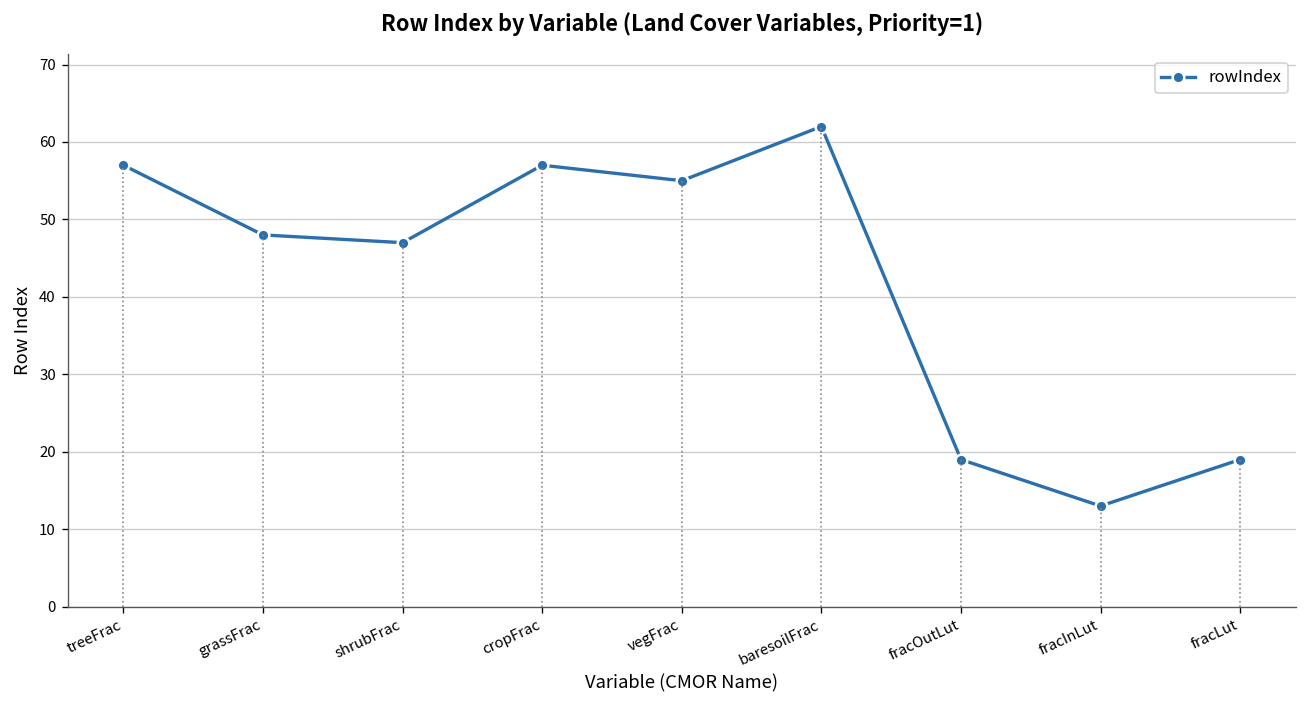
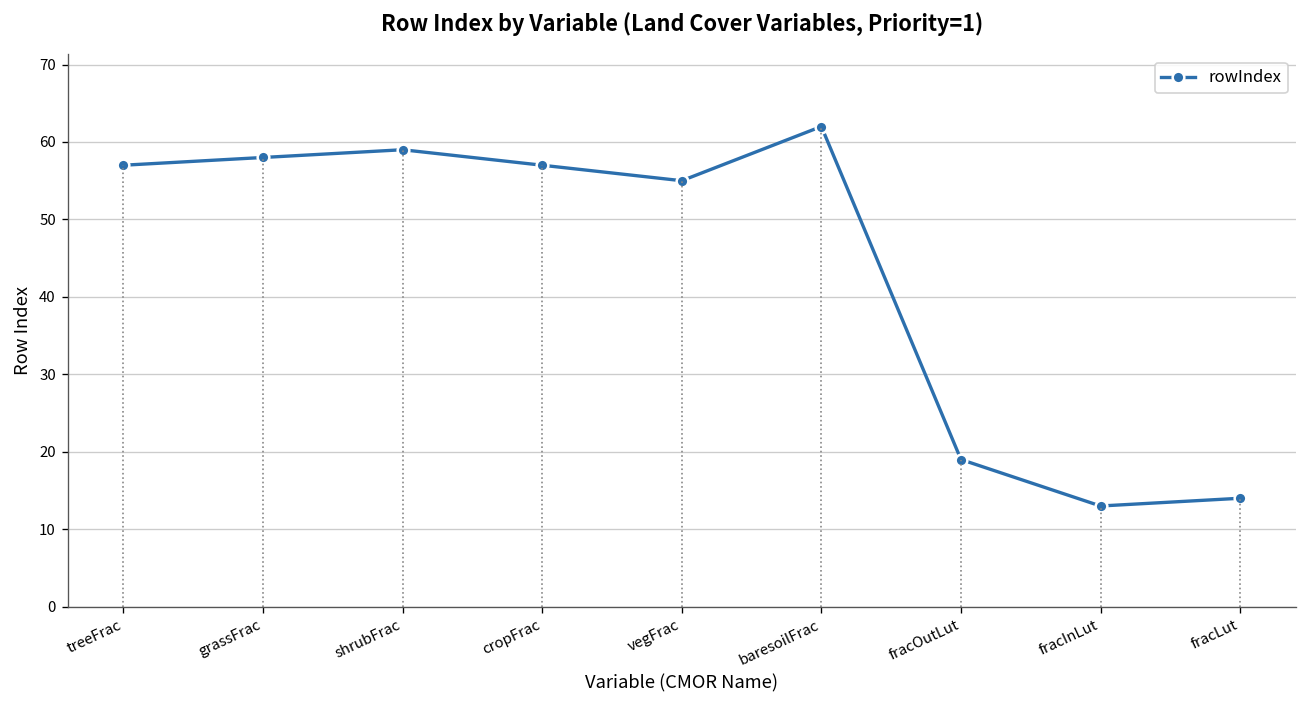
  {
    "rowIndex": {
-     "grassFrac": 48,
-     "shrubFrac": 47,
-     "fracLut": 19
+     "grassFrac": 58,
+     "shrubFrac": 59,
+     "fracLut": 14
    }
  }
